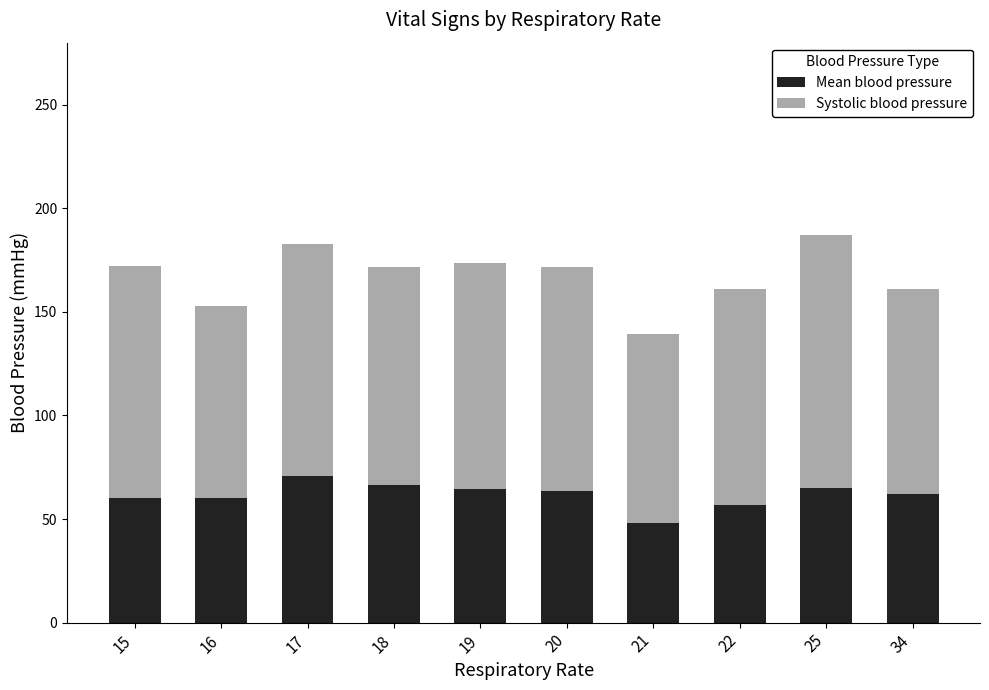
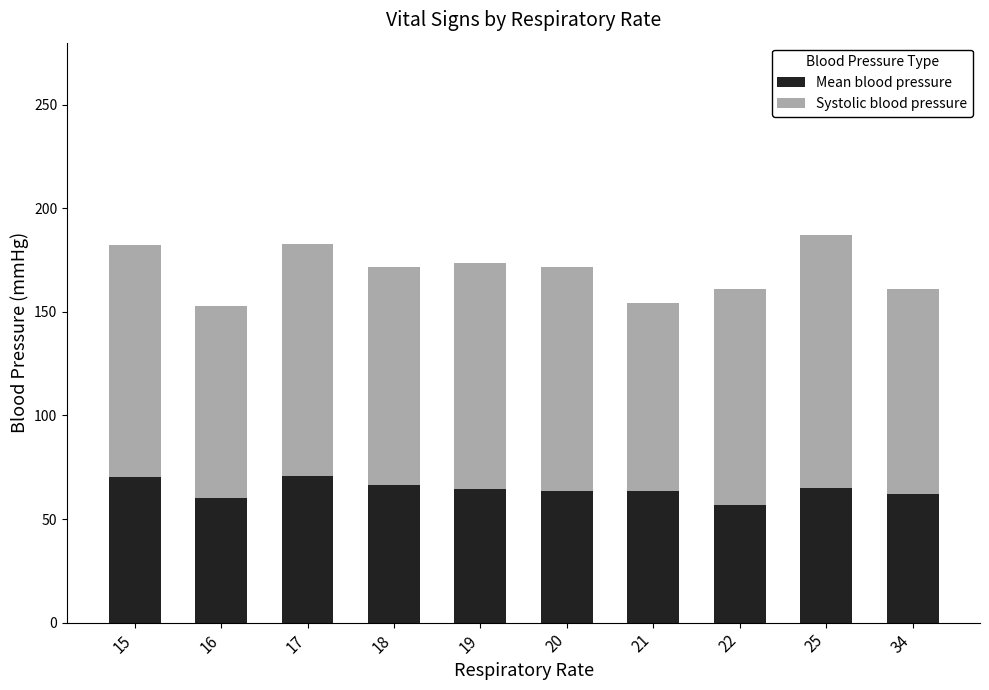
  {
    "Mean blood pressure": {
-     "15": 60,
+     "15": 70,
      "16": 60,
      "17": 71,
      "18": 67,
      "19": 65,
      "20": 64,
-     "21": 48,
+     "21": 63,
      "22": 57,
      "25": 65,
      "34": 62
    },
    "Systolic blood pressure": {
      "15": 112,
      "16": 93,
      "17": 112,
      "18": 105,
      "19": 109,
      "20": 108,
      "21": 91,
      "22": 104,
      "25": 122,
      "34": 99
    }
  }
